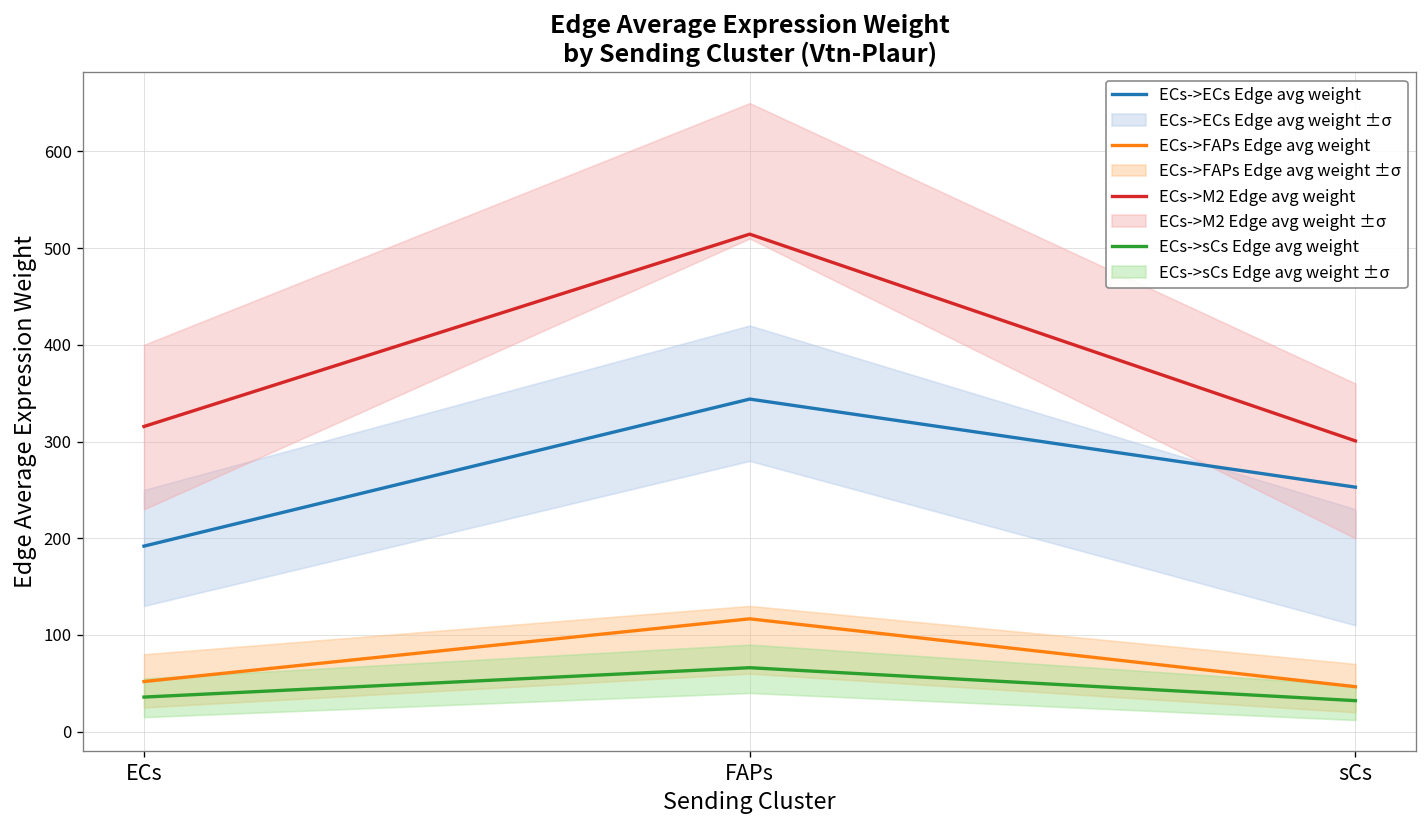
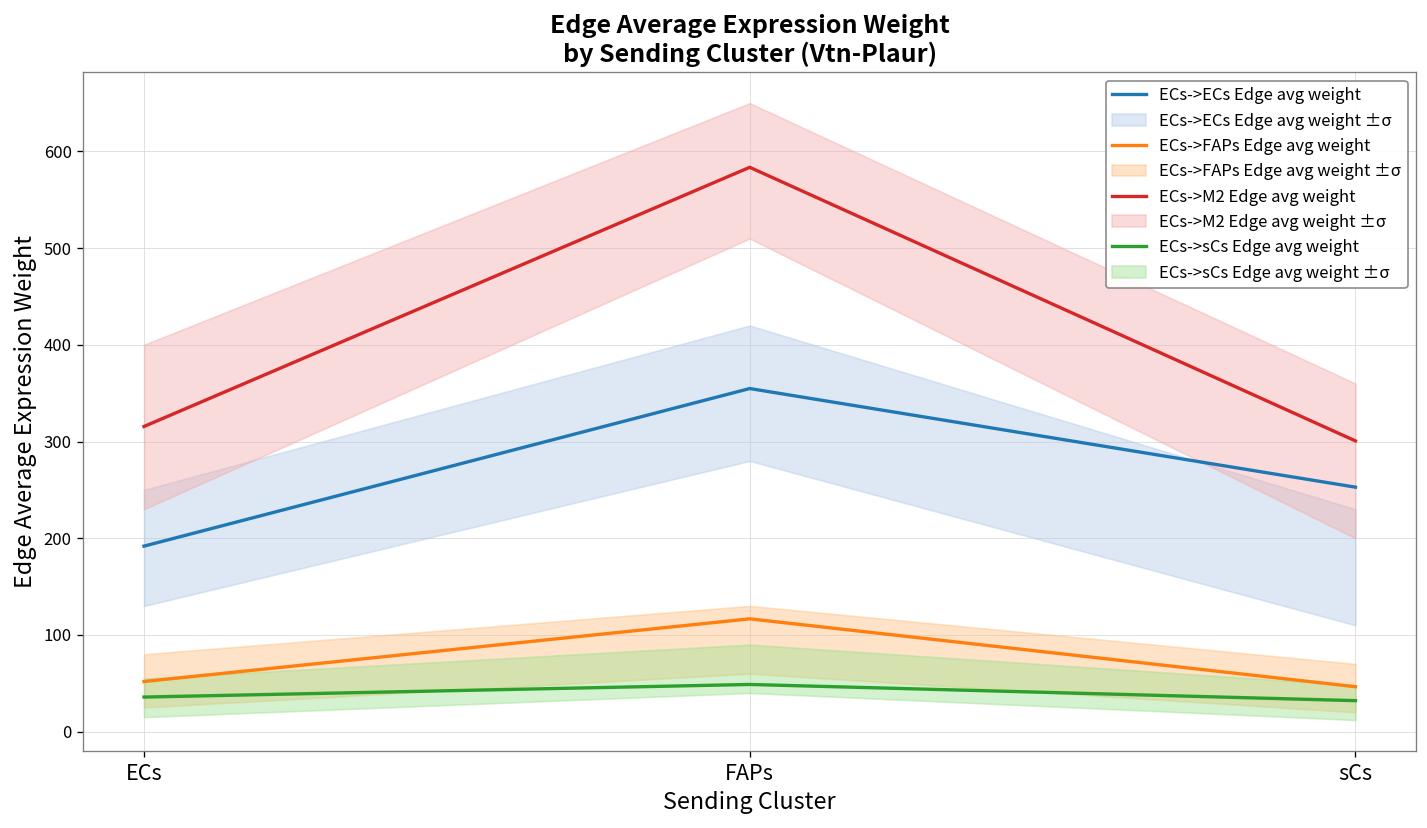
  {
    "ECs->ECs Edge avg weight": {
      "ECs": 190,
-     "FAPs": 340,
+     "FAPs": 350,
      "sCs": 250
    },
    "ECs->FAPs Edge avg weight": {
      "FAPs": 120
    },
    "ECs->M2 Edge avg weight": {
      "ECs": 320,
-     "FAPs": 510,
+     "FAPs": 580,
      "sCs": 300
    },
    "ECs->sCs Edge avg weight": {
      "ECs": 40,
-     "FAPs": 70,
+     "FAPs": 50,
      "sCs": 30
    }
  }
